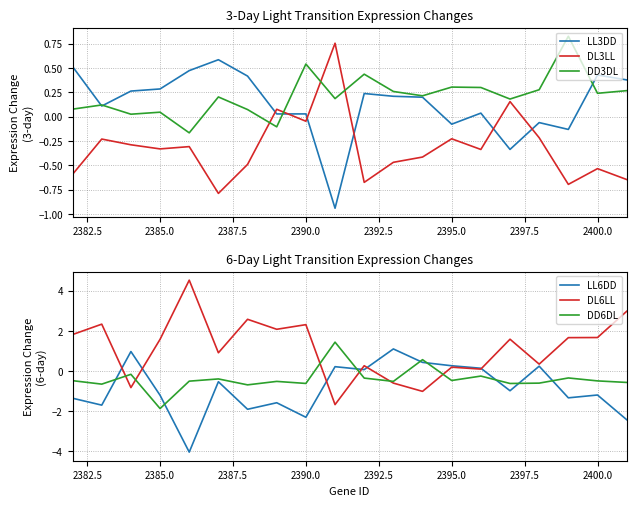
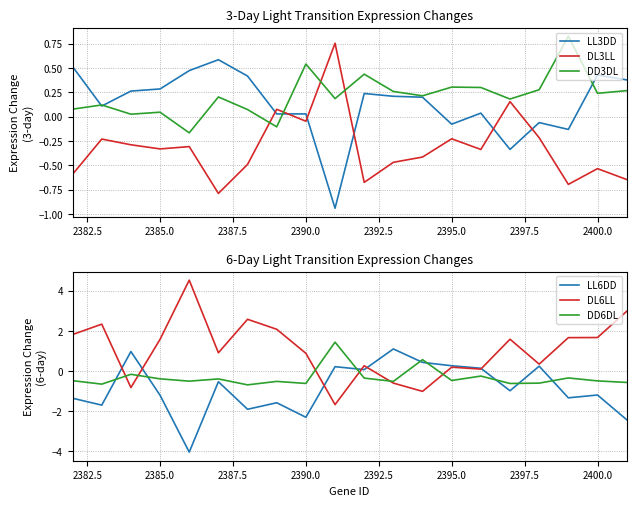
  {
    "3-Day Light Transition Expression Changes": {
      "LL3DD": {
        "2385.0": 0.3,
        "2390.0": 0.0,
        "2395.0": -0.1
      },
      "DL3LL": {
        "2385.0": -0.3,
        "2390.0": 0.0,
        "2395.0": -0.2,
        "2400.0": -0.5
      },
      "DD3DL": {
        "2385.0": 0.0,
        "2390.0": 0.5,
        "2395.0": 0.3,
        "2400.0": 0.2
      }
    },
    "6-Day Light Transition Expression Changes": {
      "LL6DD": {
        "2385.0": -1.2,
        "2390.0": -2.3,
        "2400.0": -1.2
      },
      "DL6LL": {
        "2385.0": 1.6,
-       "2390.0": 2.3,
+       "2390.0": 0.9,
        "2400.0": 1.7
      },
      "DD6DL": {
-       "2385.0": -1.9,
+       "2385.0": -0.4,
        "2390.0": -0.6,
        "2395.0": -0.5,
        "2400.0": -0.5
      }
    }
  }
